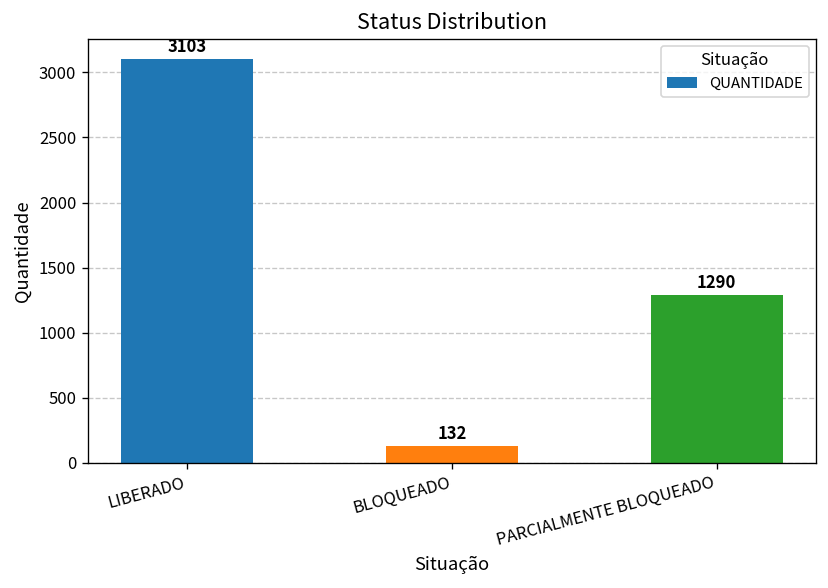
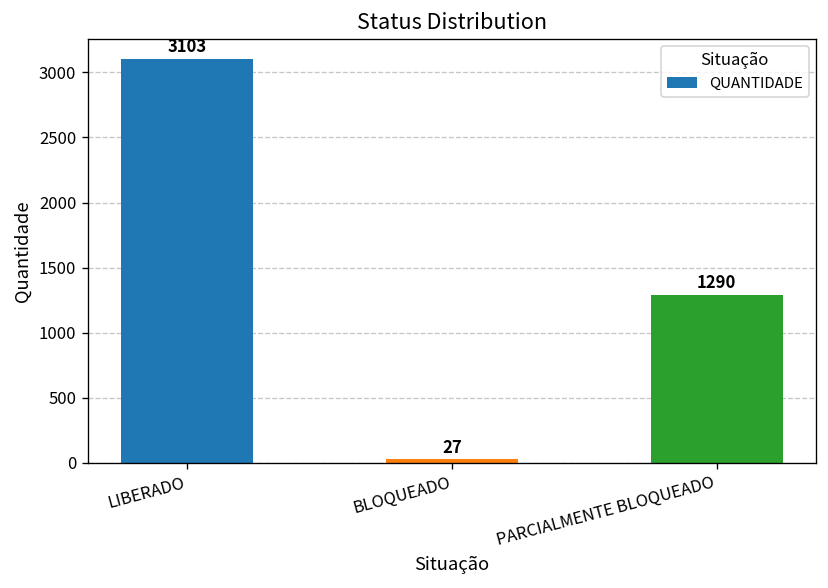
  {
    "LIBERADO": 3103,
-   "BLOQUEADO": 132,
+   "BLOQUEADO": 27,
    "PARCIALMENTE BLOQUEADO": 1290
  }
